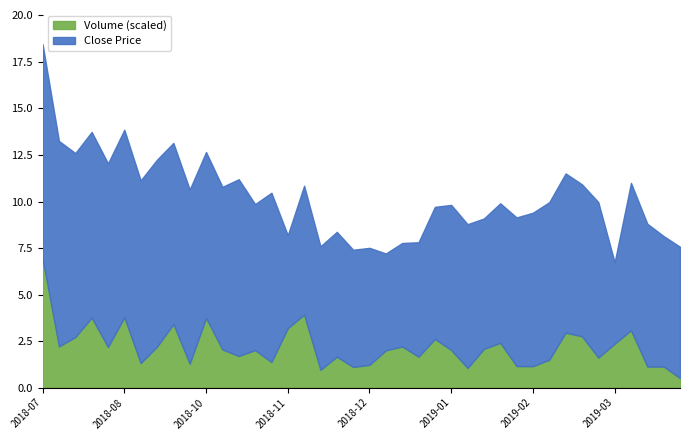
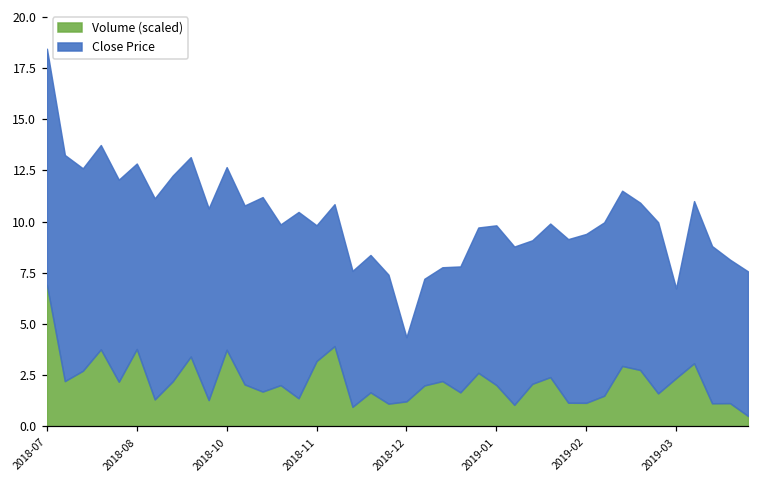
  {
    "Volume (scaled)": {
      "2018-07": 6.9,
      "2018-08": 3.8,
      "2018-10": 3.7,
      "2018-11": 3.2,
      "2018-12": 1.2,
      "2019-01": 2.0,
      "2019-02": 1.1,
      "2019-03": 2.4
    },
    "Close Price": {
      "2018-07": 11.5,
-     "2018-08": 10.1,
+     "2018-08": 9.1,
      "2018-10": 8.9,
-     "2018-11": 5.0,
-     "2018-12": 6.3,
+     "2018-11": 6.6,
+     "2018-12": 3.1,
      "2019-01": 7.8,
      "2019-02": 8.3,
      "2019-03": 4.4
    }
  }
